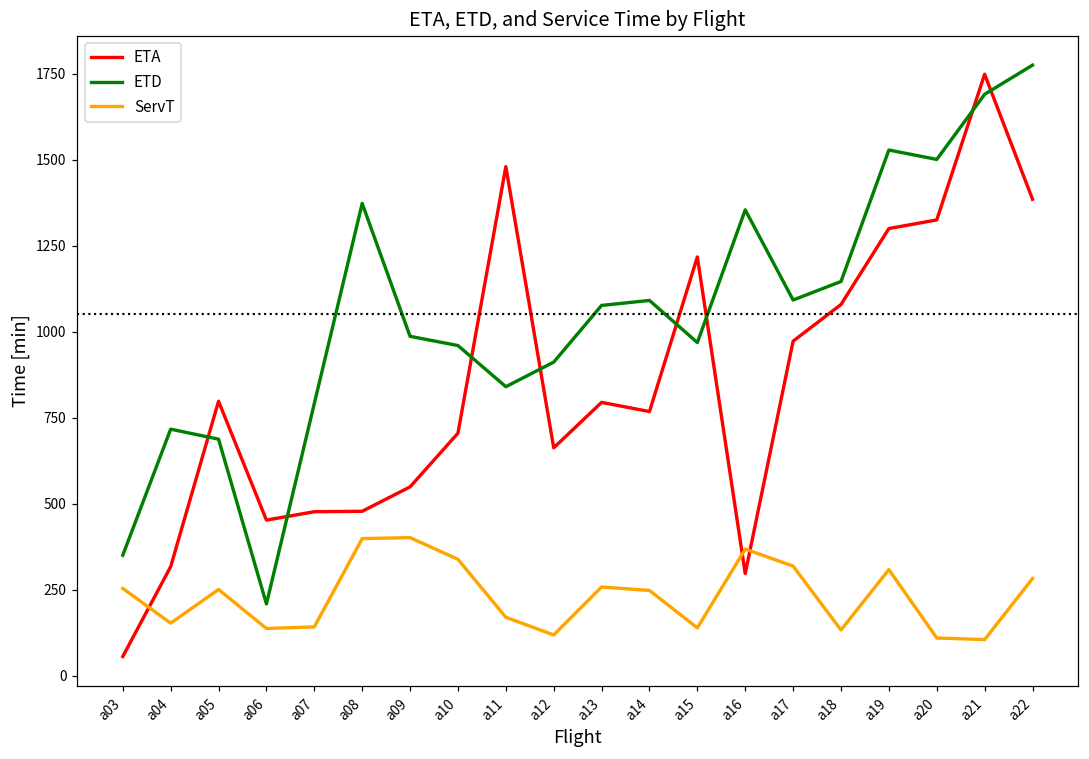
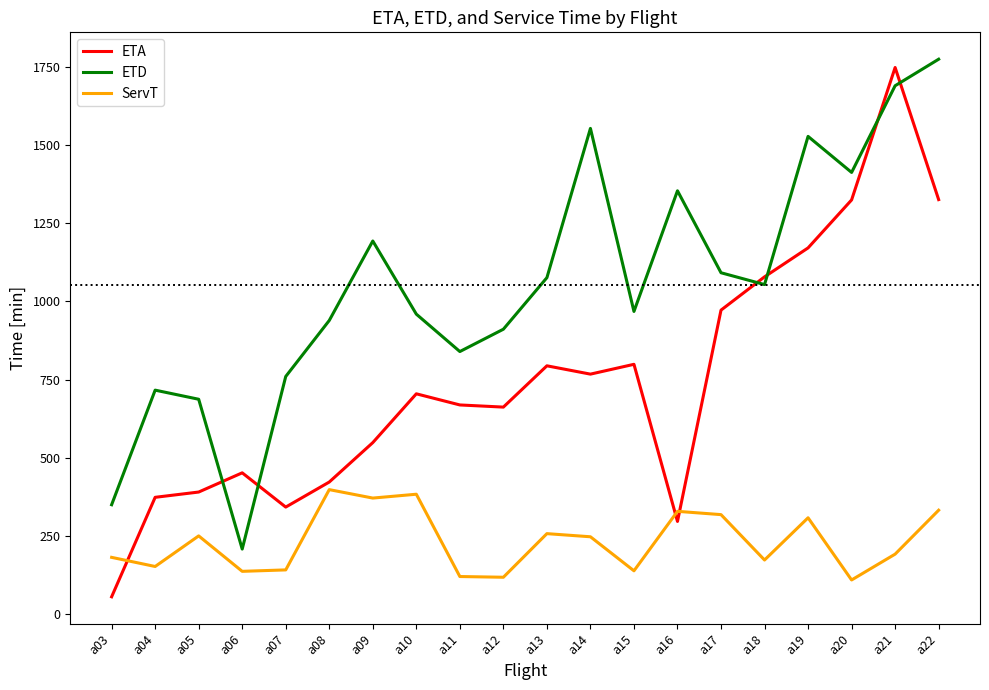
  {
    "ETA": {
      "a03": 60,
-     "a04": 320,
-     "a05": 800,
+     "a04": 370,
+     "a05": 390,
      "a06": 450,
-     "a07": 480,
-     "a08": 480,
+     "a07": 340,
+     "a08": 420,
      "a09": 550,
      "a10": 700,
-     "a11": 1480,
+     "a11": 670,
      "a12": 660,
      "a13": 790,
      "a14": 770,
-     "a15": 1220,
+     "a15": 800,
      "a16": 300,
      "a17": 970,
      "a18": 1080,
-     "a19": 1300,
+     "a19": 1170,
      "a20": 1320,
      "a21": 1750,
-     "a22": 1380
+     "a22": 1330
    },
    "ETD": {
      "a03": 350,
      "a04": 720,
      "a05": 690,
      "a06": 210,
-     "a07": 790,
-     "a08": 1370,
-     "a09": 990,
+     "a07": 760,
+     "a08": 940,
+     "a09": 1190,
      "a10": 960,
      "a11": 840,
      "a12": 910,
      "a13": 1080,
-     "a14": 1090,
+     "a14": 1550,
      "a15": 970,
      "a16": 1350,
      "a17": 1090,
-     "a18": 1150,
+     "a18": 1050,
      "a19": 1530,
-     "a20": 1500,
+     "a20": 1410,
      "a21": 1690,
      "a22": 1770
    },
    "ServT": {
-     "a03": 250,
+     "a03": 180,
      "a04": 150,
      "a05": 250,
      "a06": 140,
      "a07": 140,
      "a08": 400,
-     "a09": 400,
-     "a10": 340,
-     "a11": 170,
+     "a09": 370,
+     "a10": 380,
+     "a11": 120,
      "a12": 120,
      "a13": 260,
      "a14": 250,
      "a15": 140,
-     "a16": 370,
+     "a16": 330,
      "a17": 320,
-     "a18": 130,
+     "a18": 170,
      "a19": 310,
      "a20": 110,
-     "a21": 110,
-     "a22": 280
+     "a21": 190,
+     "a22": 330
    }
  }
